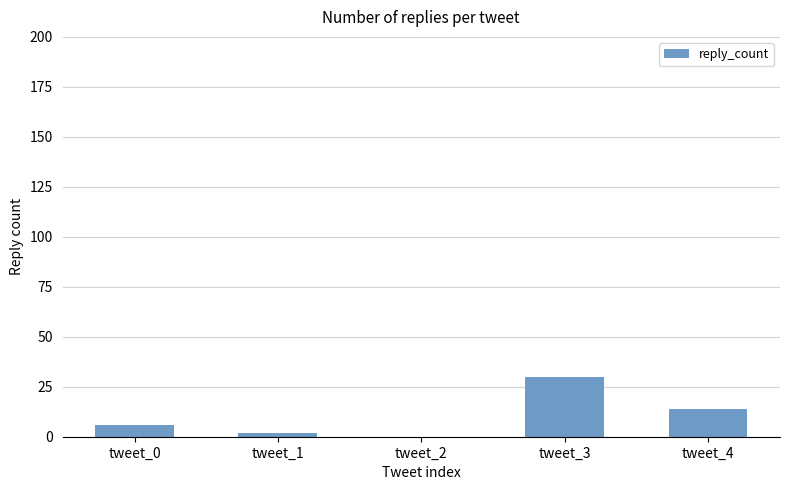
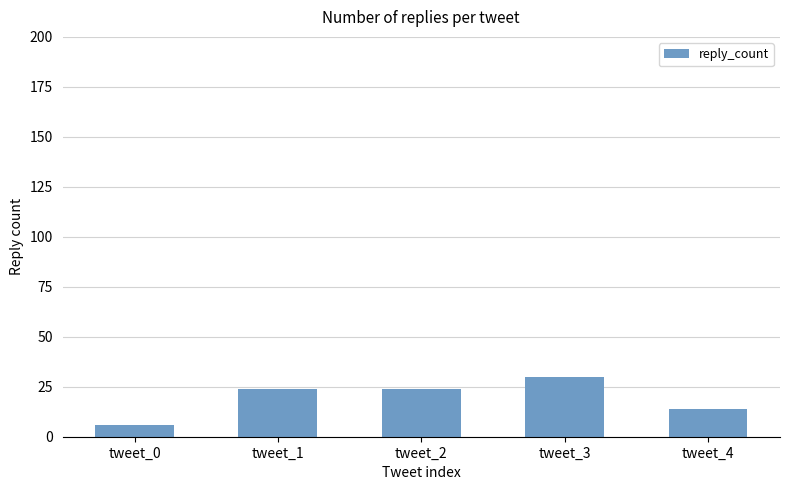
  {
    "tweet_0": 6,
-   "tweet_1": 2,
-   "tweet_2": 0,
+   "tweet_1": 24,
+   "tweet_2": 24,
    "tweet_3": 30,
    "tweet_4": 14
  }
